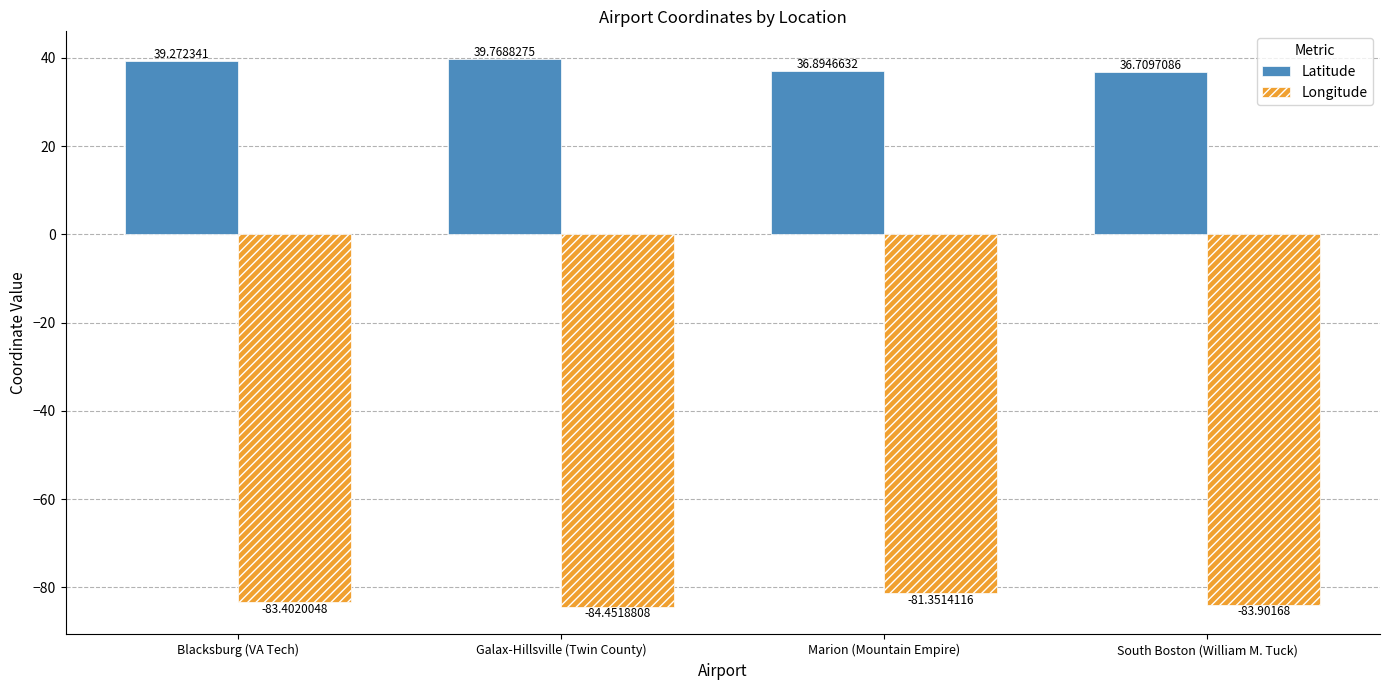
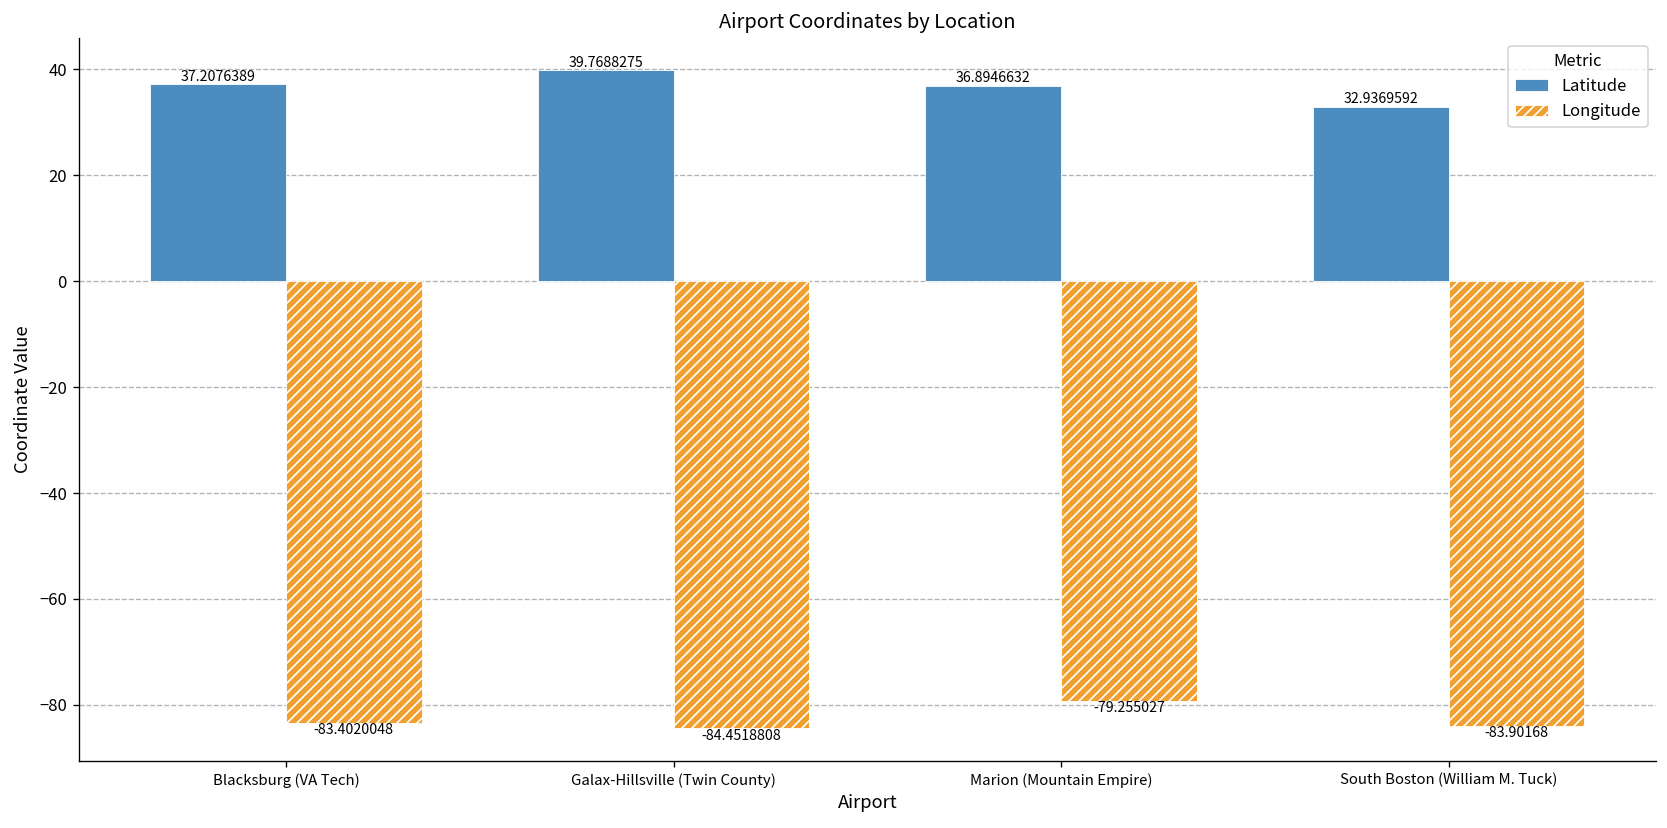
  {
    "Latitude": {
-     "Blacksburg (VA Tech)": 39.272341,
+     "Blacksburg (VA Tech)": 37.2076389,
      "Galax-Hillsville (Twin County)": 39.7688275,
      "Marion (Mountain Empire)": 36.8946632,
-     "South Boston (William M. Tuck)": 36.7097086
+     "South Boston (William M. Tuck)": 32.9369592
    },
    "Longitude": {
      "Blacksburg (VA Tech)": -83.4020048,
      "Galax-Hillsville (Twin County)": -84.4518808,
-     "Marion (Mountain Empire)": -81.3514116,
+     "Marion (Mountain Empire)": -79.255027,
      "South Boston (William M. Tuck)": -83.90168
    }
  }
